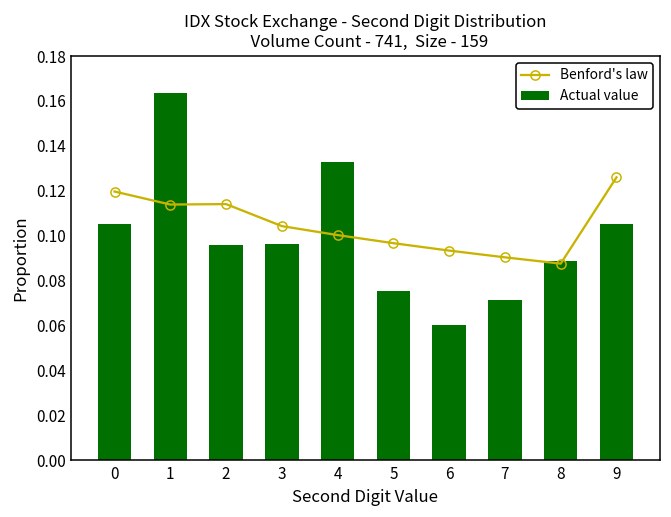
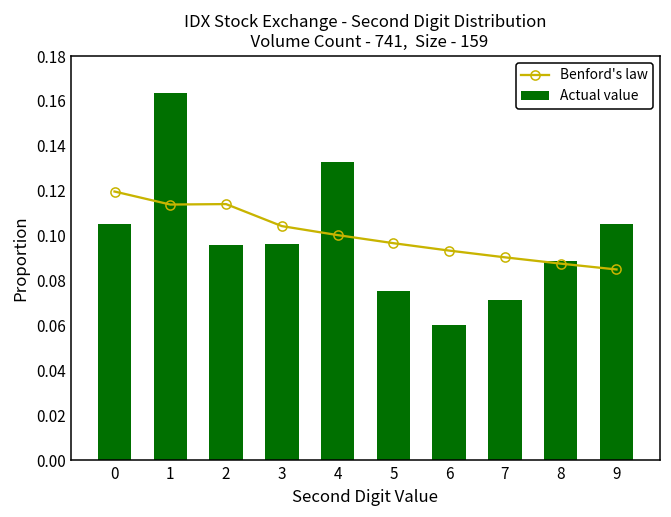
  {
    "Benford's law": {
      "0": 0.120,
      "1": 0.114,
      "2": 0.114,
      "3": 0.104,
      "4": 0.100,
      "5": 0.097,
      "6": 0.093,
      "7": 0.090,
      "8": 0.088,
-     "9": 0.126
+     "9": 0.085
    },
    "Actual value": {
      "0": 0.105,
      "1": 0.164,
      "2": 0.096,
      "3": 0.097,
      "4": 0.133,
      "5": 0.075,
      "6": 0.060,
      "7": 0.071,
      "8": 0.089,
      "9": 0.105
    }
  }
